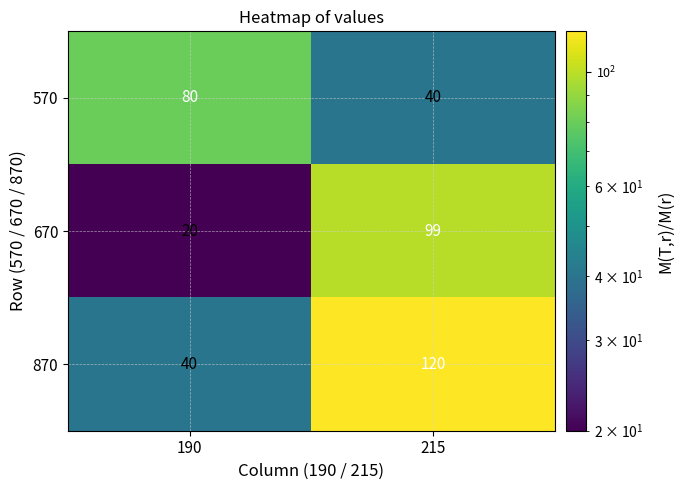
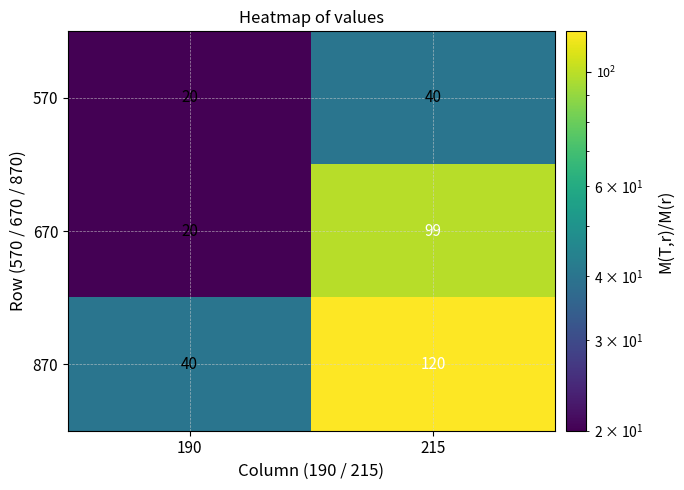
  {
    "570": {
-     "190": 80,
+     "190": 20,
      "215": 40
    },
    "670": {
      "190": 20,
      "215": 99
    },
    "870": {
      "190": 40,
      "215": 120
    }
  }
